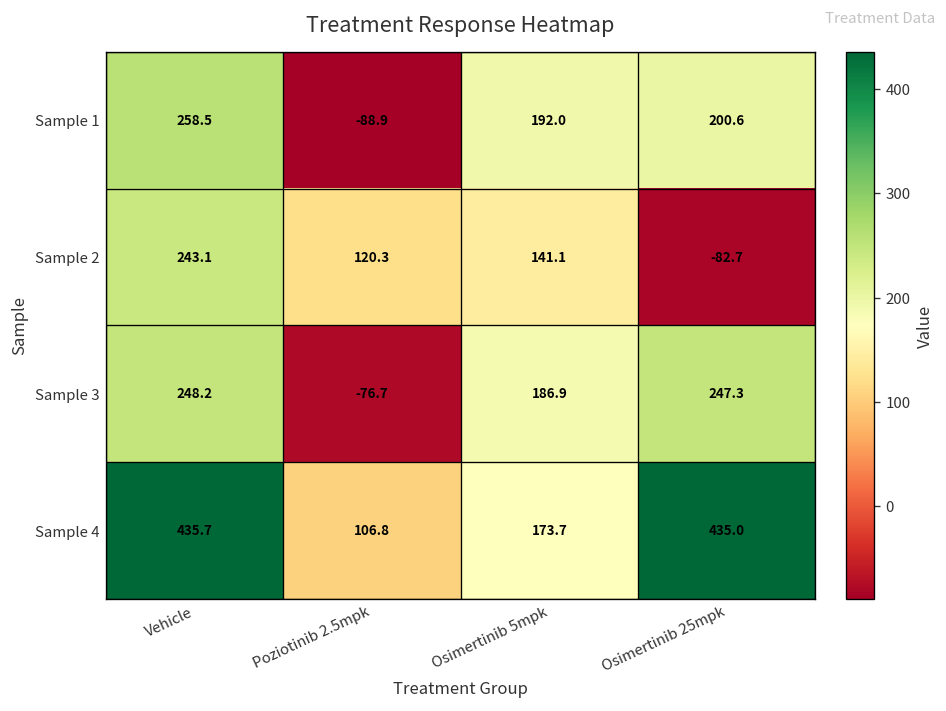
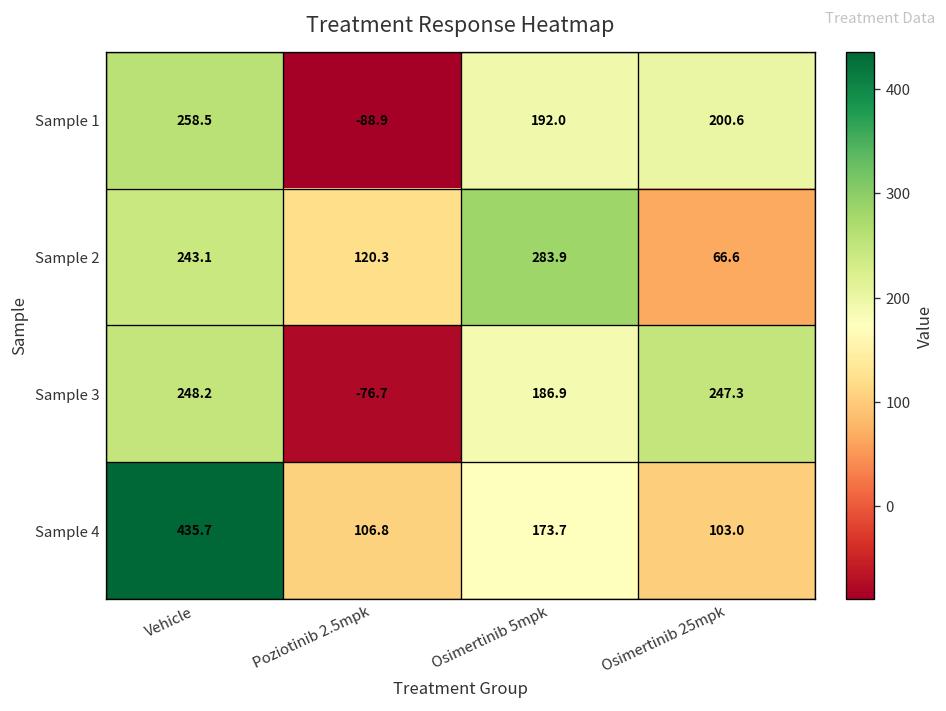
  {
    "Sample 1": {
      "Vehicle": 258.5,
      "Poziotinib 2.5mpk": -88.9,
      "Osimertinib 5mpk": 192.0,
      "Osimertinib 25mpk": 200.6
    },
    "Sample 2": {
      "Vehicle": 243.1,
      "Poziotinib 2.5mpk": 120.3,
-     "Osimertinib 5mpk": 141.1,
-     "Osimertinib 25mpk": -82.7
+     "Osimertinib 5mpk": 283.9,
+     "Osimertinib 25mpk": 66.6
    },
    "Sample 3": {
      "Vehicle": 248.2,
      "Poziotinib 2.5mpk": -76.7,
      "Osimertinib 5mpk": 186.9,
      "Osimertinib 25mpk": 247.3
    },
    "Sample 4": {
      "Vehicle": 435.7,
      "Poziotinib 2.5mpk": 106.8,
      "Osimertinib 5mpk": 173.7,
-     "Osimertinib 25mpk": 435.0
+     "Osimertinib 25mpk": 103.0
    }
  }
